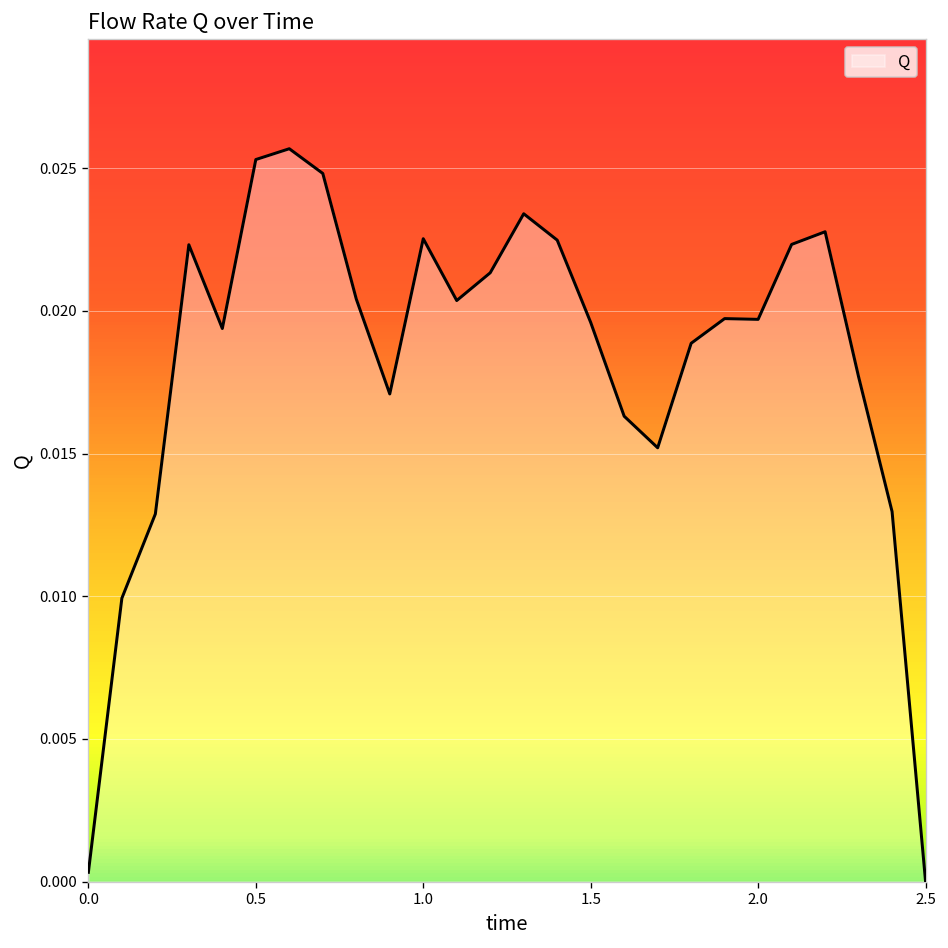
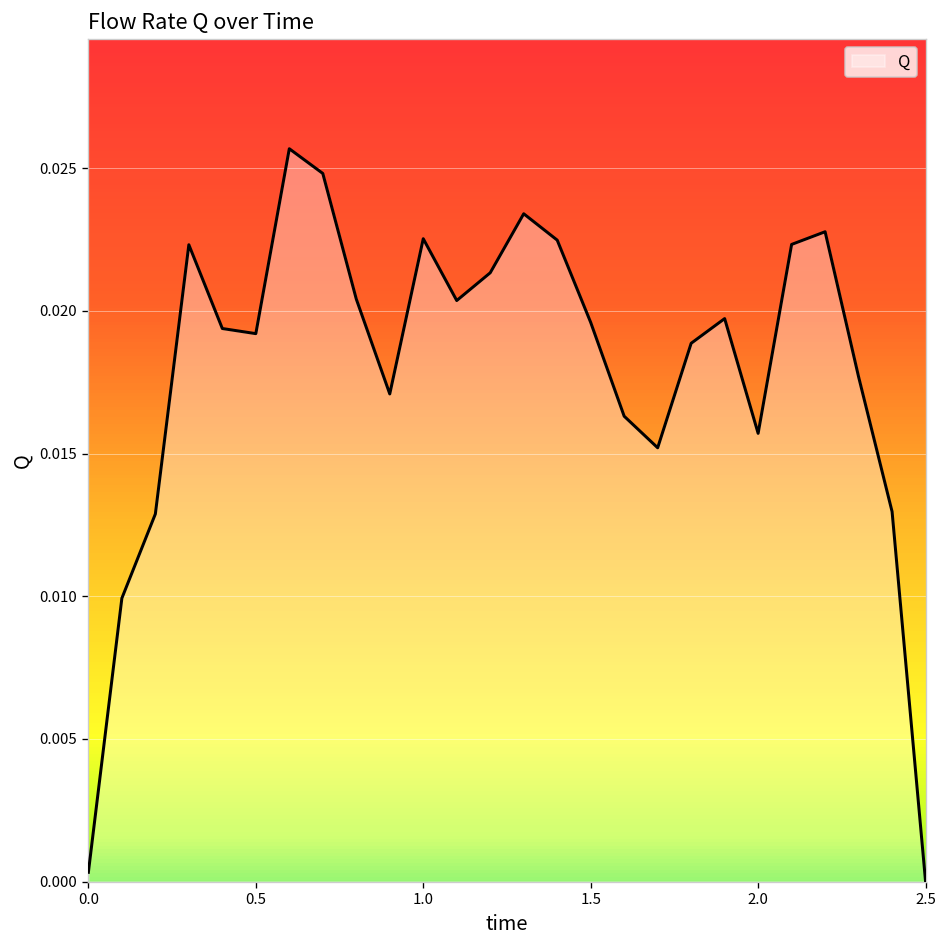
  {
    "0.0": 0.0003,
-   "0.5": 0.0253,
+   "0.5": 0.0192,
    "1.0": 0.0225,
    "1.5": 0.0196,
-   "2.0": 0.0197,
+   "2.0": 0.0157,
    "2.5": 0.0000
  }
